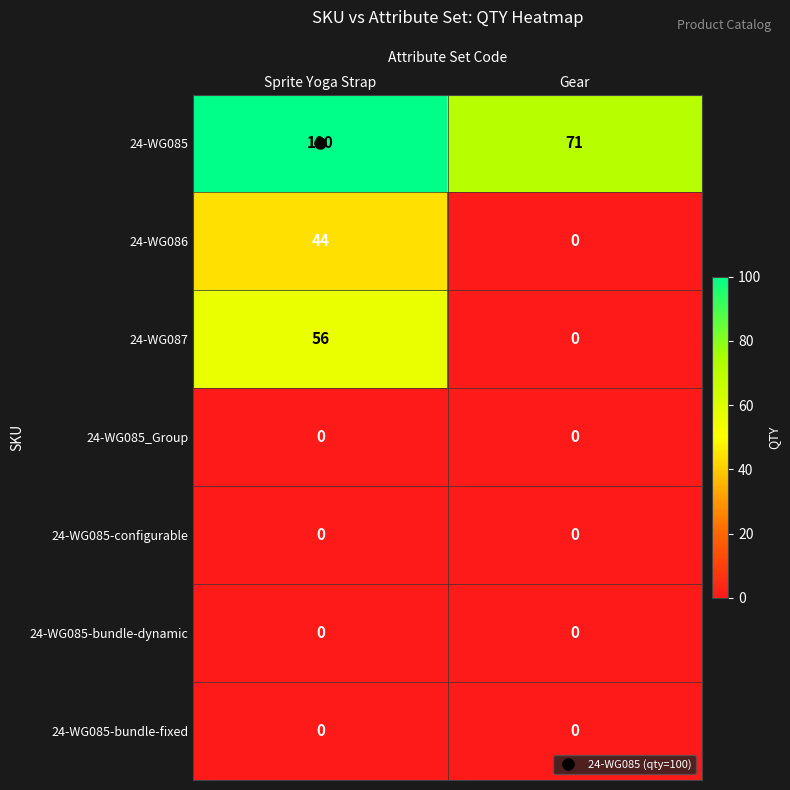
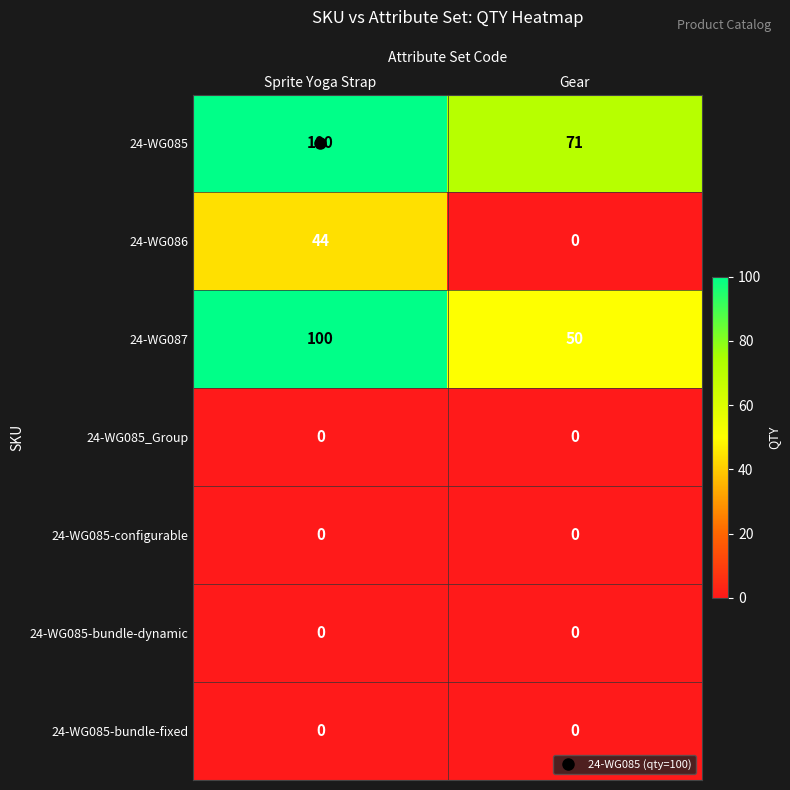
  {
    "24-WG085": {
      "Gear": 71
    },
    "24-WG086": {
      "Sprite Yoga Strap": 44,
      "Gear": 0
    },
    "24-WG087": {
-     "Sprite Yoga Strap": 56,
-     "Gear": 0
+     "Sprite Yoga Strap": 100,
+     "Gear": 50
    },
    "24-WG085_Group": {
      "Sprite Yoga Strap": 0,
      "Gear": 0
    },
    "24-WG085-configurable": {
      "Sprite Yoga Strap": 0,
      "Gear": 0
    },
    "24-WG085-bundle-dynamic": {
      "Sprite Yoga Strap": 0,
      "Gear": 0
    },
    "24-WG085-bundle-fixed": {
      "Sprite Yoga Strap": 0,
      "Gear": 0
    }
  }
